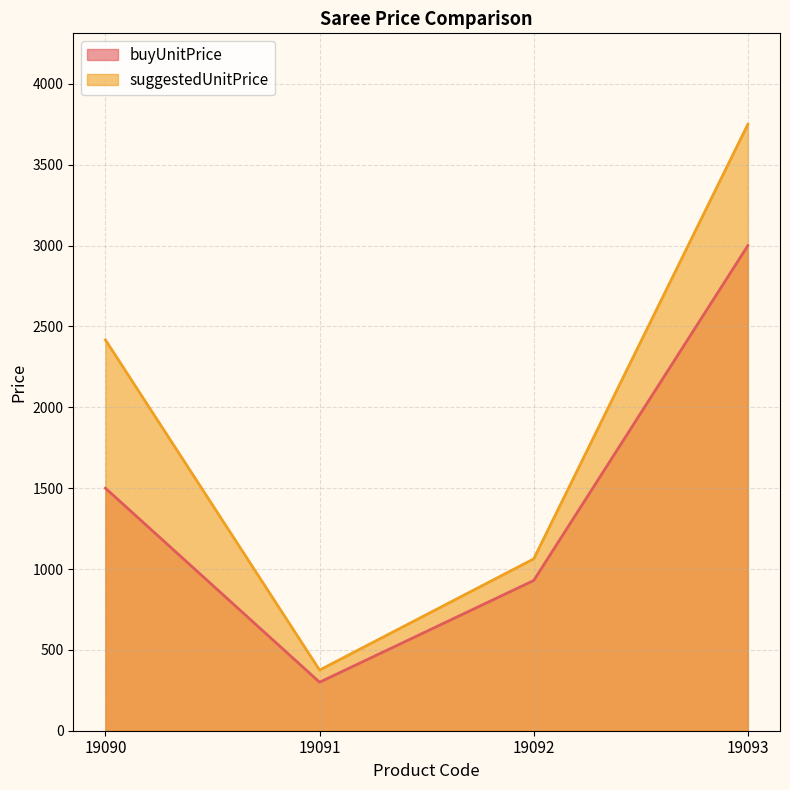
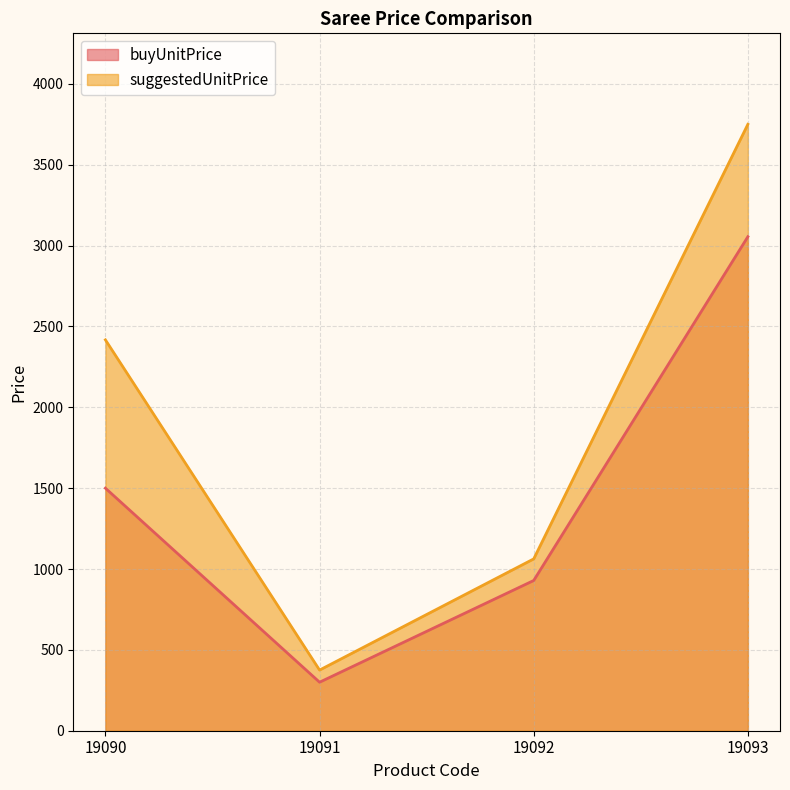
  {
    "buyUnitPrice": {
      "19090": 1500,
      "19091": 300,
      "19092": 930,
-     "19093": 3000
+     "19093": 3060
    },
    "suggestedUnitPrice": {
      "19090": 2420,
      "19091": 380,
      "19092": 1060,
      "19093": 3750
    }
  }
